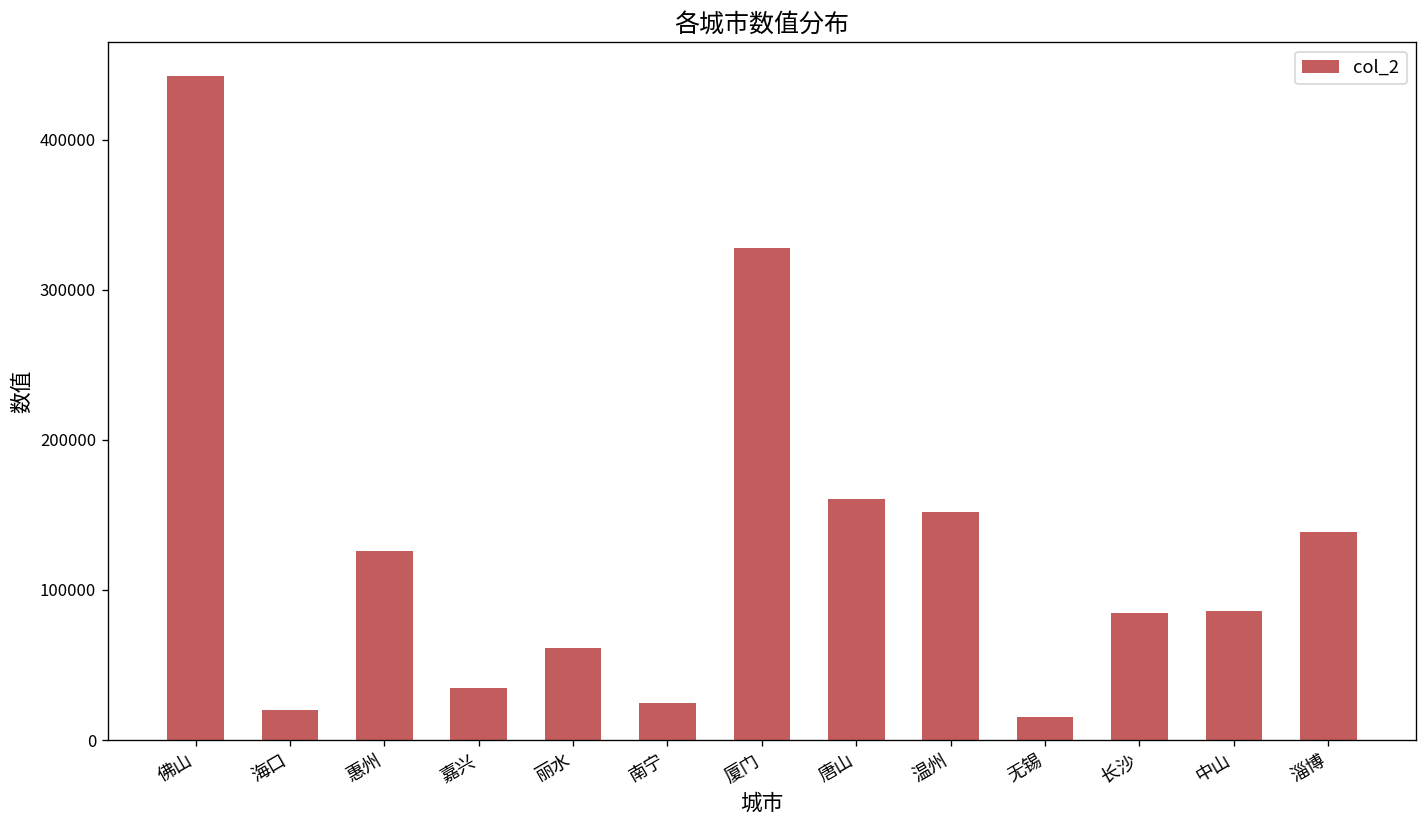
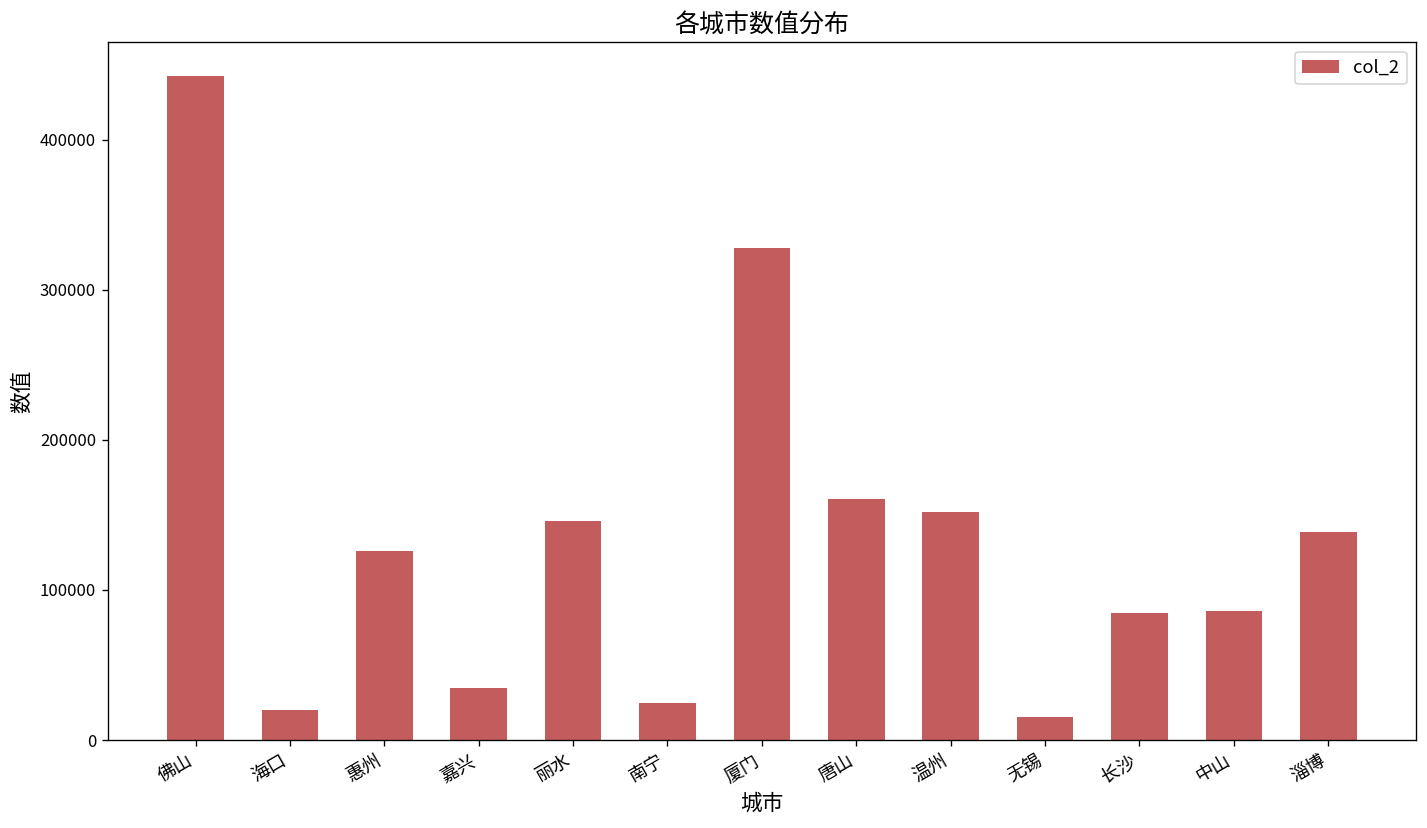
  {
    "佛山": 443000,
    "海口": 20000,
    "惠州": 126000,
    "嘉兴": 34000,
-   "丽水": 62000,
+   "丽水": 146000,
    "南宁": 25000,
    "厦门": 328000,
    "唐山": 160000,
    "温州": 152000,
    "无锡": 16000,
    "长沙": 85000,
    "中山": 86000,
    "淄博": 139000
  }
